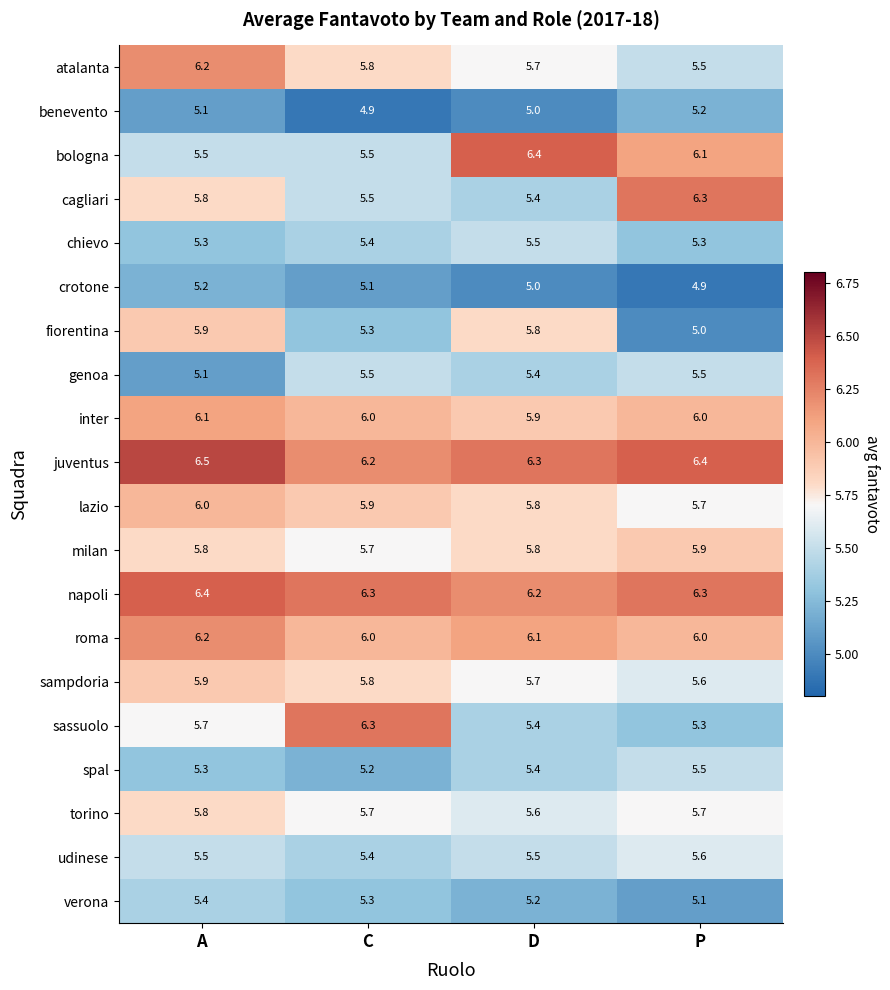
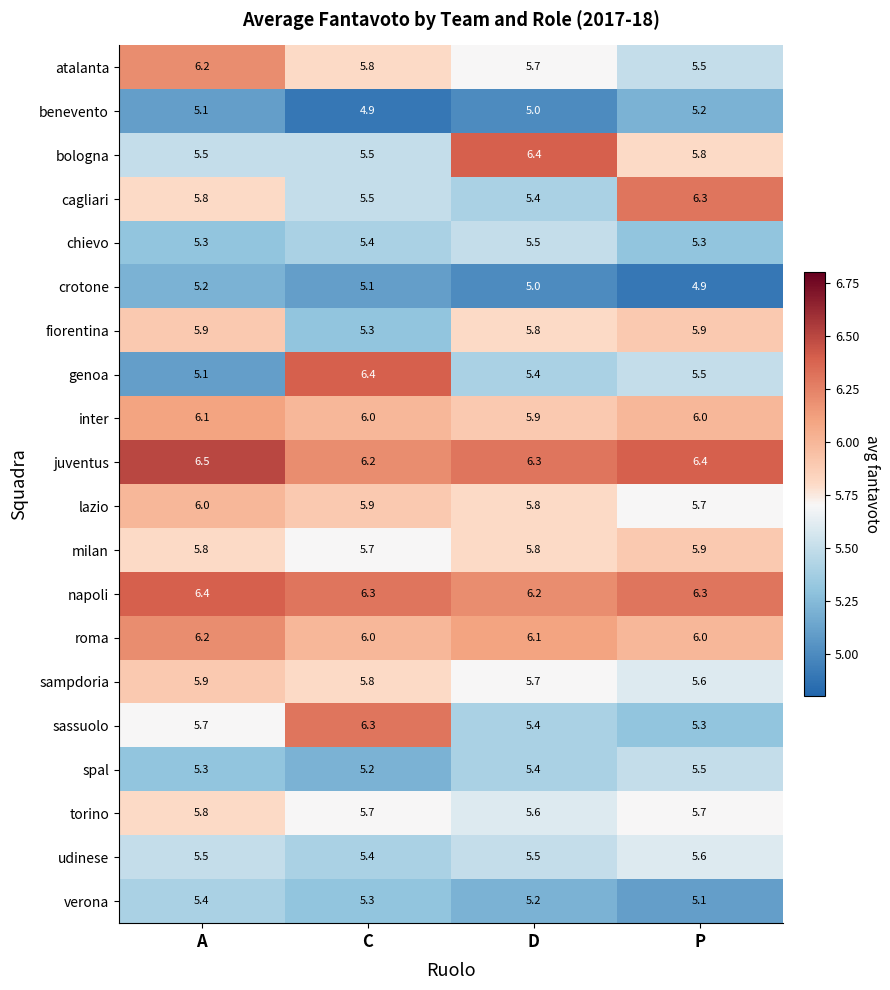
  {
    "atalanta": {
      "A": 6.2,
      "C": 5.8,
      "D": 5.7,
      "P": 5.5
    },
    "benevento": {
      "A": 5.1,
      "C": 4.9,
      "D": 5.0,
      "P": 5.2
    },
    "bologna": {
      "A": 5.5,
      "C": 5.5,
      "D": 6.4,
-     "P": 6.1
+     "P": 5.8
    },
    "cagliari": {
      "A": 5.8,
      "C": 5.5,
      "D": 5.4,
      "P": 6.3
    },
    "chievo": {
      "A": 5.3,
      "C": 5.4,
      "D": 5.5,
      "P": 5.3
    },
    "crotone": {
      "A": 5.2,
      "C": 5.1,
      "D": 5.0,
      "P": 4.9
    },
    "fiorentina": {
      "A": 5.9,
      "C": 5.3,
      "D": 5.8,
-     "P": 5.0
+     "P": 5.9
    },
    "genoa": {
      "A": 5.1,
-     "C": 5.5,
+     "C": 6.4,
      "D": 5.4,
      "P": 5.5
    },
    "inter": {
      "A": 6.1,
      "C": 6.0,
      "D": 5.9,
      "P": 6.0
    },
    "juventus": {
      "A": 6.5,
      "C": 6.2,
      "D": 6.3,
      "P": 6.4
    },
    "lazio": {
      "A": 6.0,
      "C": 5.9,
      "D": 5.8,
      "P": 5.7
    },
    "milan": {
      "A": 5.8,
      "C": 5.7,
      "D": 5.8,
      "P": 5.9
    },
    "napoli": {
      "A": 6.4,
      "C": 6.3,
      "D": 6.2,
      "P": 6.3
    },
    "roma": {
      "A": 6.2,
      "C": 6.0,
      "D": 6.1,
      "P": 6.0
    },
    "sampdoria": {
      "A": 5.9,
      "C": 5.8,
      "D": 5.7,
      "P": 5.6
    },
    "sassuolo": {
      "A": 5.7,
      "C": 6.3,
      "D": 5.4,
      "P": 5.3
    },
    "spal": {
      "A": 5.3,
      "C": 5.2,
      "D": 5.4,
      "P": 5.5
    },
    "torino": {
      "A": 5.8,
      "C": 5.7,
      "D": 5.6,
      "P": 5.7
    },
    "udinese": {
      "A": 5.5,
      "C": 5.4,
      "D": 5.5,
      "P": 5.6
    },
    "verona": {
      "A": 5.4,
      "C": 5.3,
      "D": 5.2,
      "P": 5.1
    }
  }
